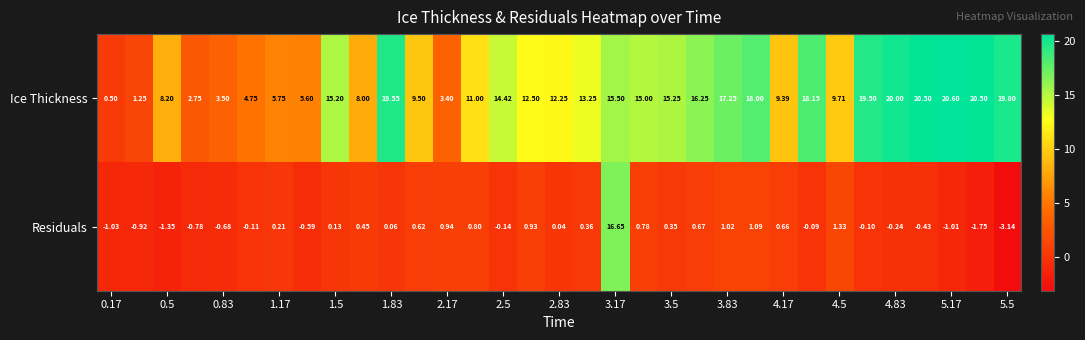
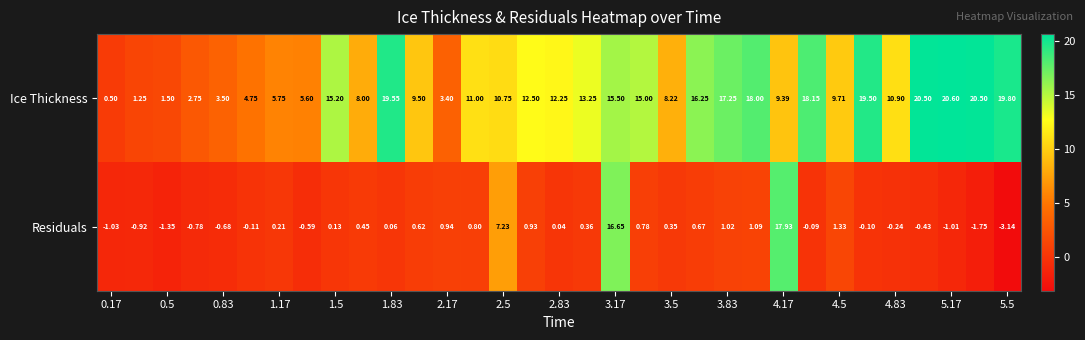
  {
    "Ice Thickness": {
      "0.17": 0.50,
-     "0.5": 8.20,
+     "0.5": 1.50,
      "0.83": 3.50,
      "1.17": 5.75,
      "1.5": 15.20,
      "1.83": 19.55,
      "2.17": 3.40,
-     "2.5": 14.42,
+     "2.5": 10.75,
      "2.83": 12.25,
      "3.17": 15.50,
-     "3.5": 15.25,
+     "3.5": 8.22,
      "3.83": 17.25,
      "4.17": 9.39,
      "4.5": 9.71,
-     "4.83": 20.00,
+     "4.83": 10.90,
      "5.17": 20.60,
      "5.5": 19.80
    },
    "Residuals": {
      "0.17": -1.03,
      "0.5": -1.35,
      "0.83": -0.68,
      "1.17": 0.21,
      "1.5": 0.13,
      "1.83": 0.06,
      "2.17": 0.94,
-     "2.5": -0.14,
+     "2.5": 7.23,
      "2.83": 0.04,
      "3.17": 16.65,
      "3.5": 0.35,
      "3.83": 1.02,
-     "4.17": 0.66,
+     "4.17": 17.93,
      "4.5": 1.33,
      "4.83": -0.24,
      "5.17": -1.01,
      "5.5": -3.14
    }
  }
